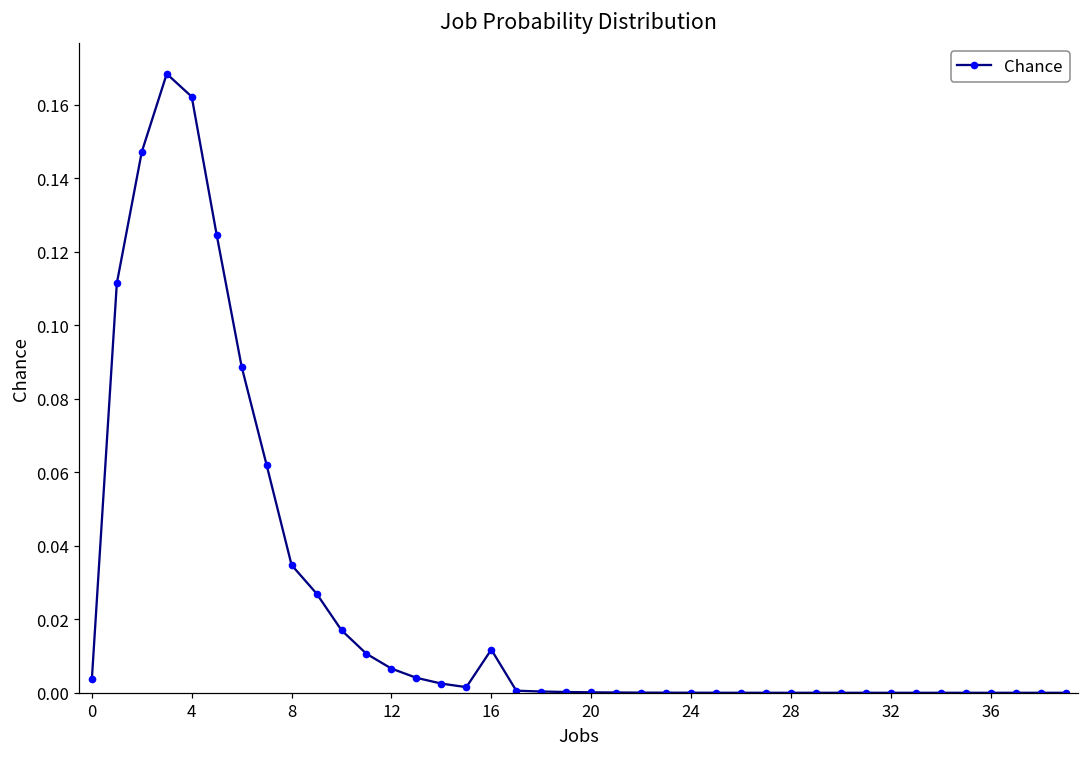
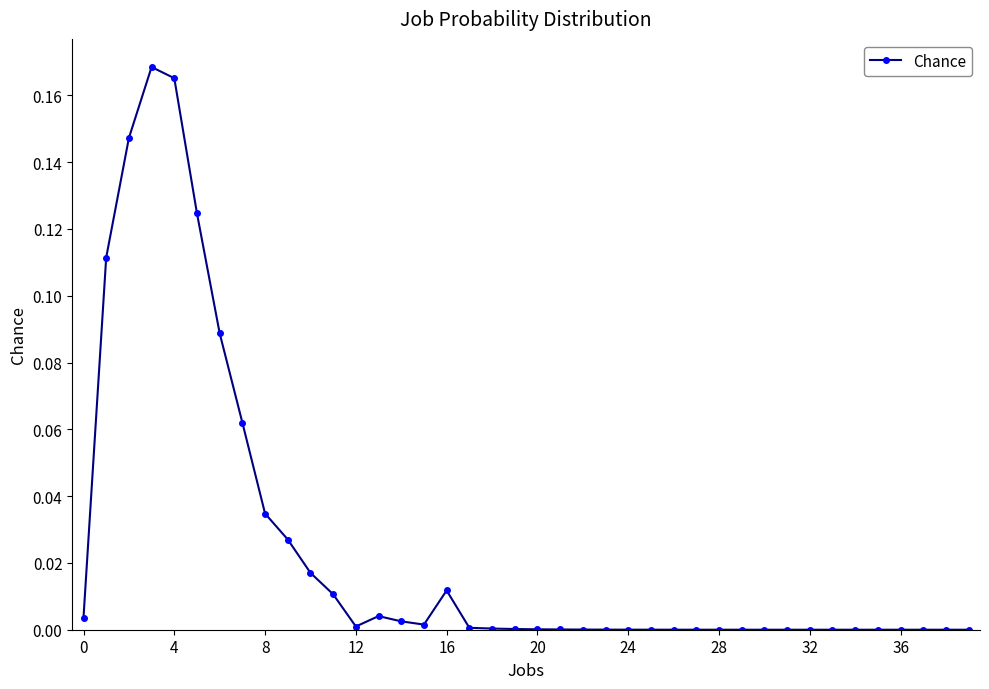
  {
    "0": 0.004,
-   "4": 0.162,
+   "4": 0.165,
    "8": 0.035,
-   "12": 0.007,
+   "12": 0.001,
    "16": 0.012,
    "20": 0.000,
    "24": 0.000,
    "28": 0.000,
    "32": 0.000,
    "36": 0.000
  }
